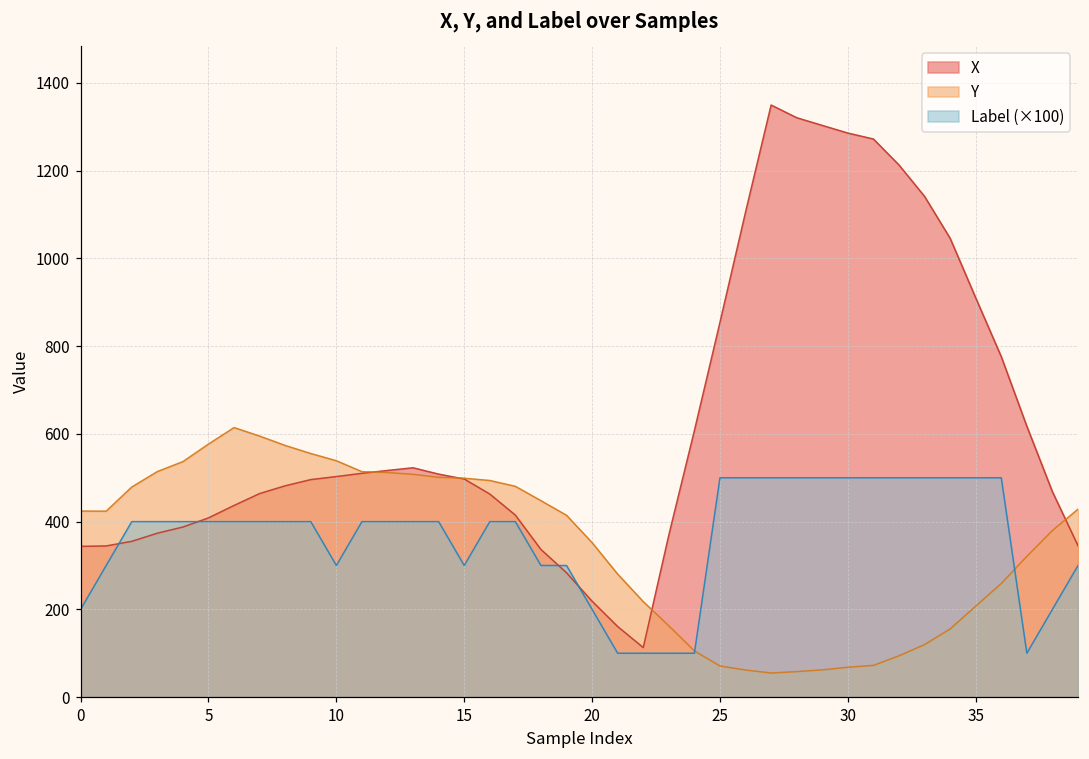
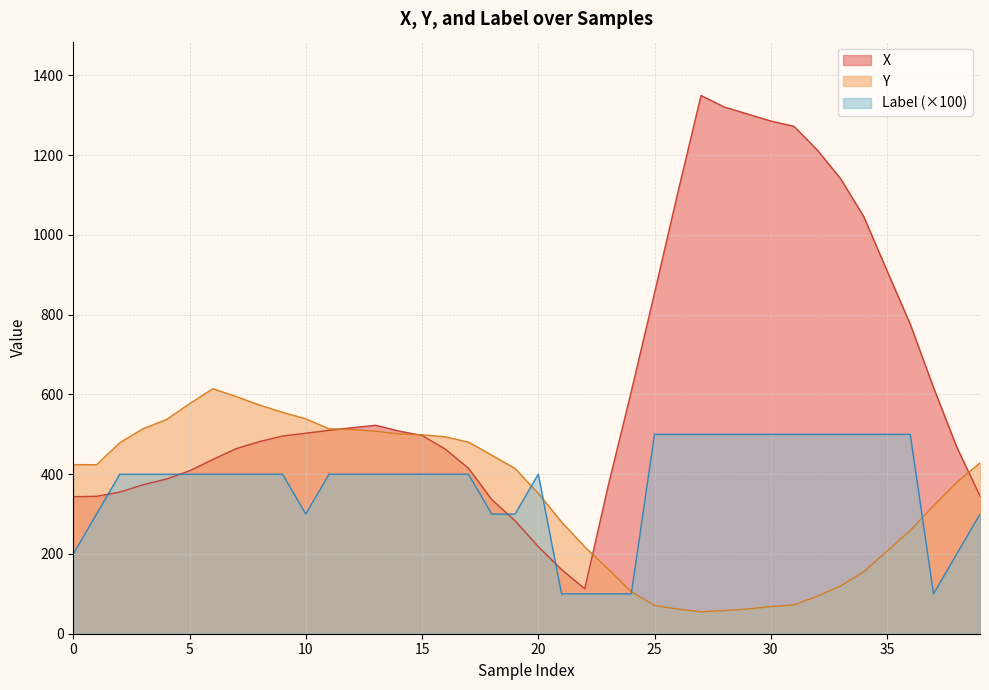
  {
    "Label (×100)": {
      "0": 200,
      "5": 400,
      "10": 300,
-     "15": 300,
-     "20": 200,
+     "15": 400,
+     "20": 400,
      "25": 500,
      "30": 500,
      "35": 500
    }
  }
